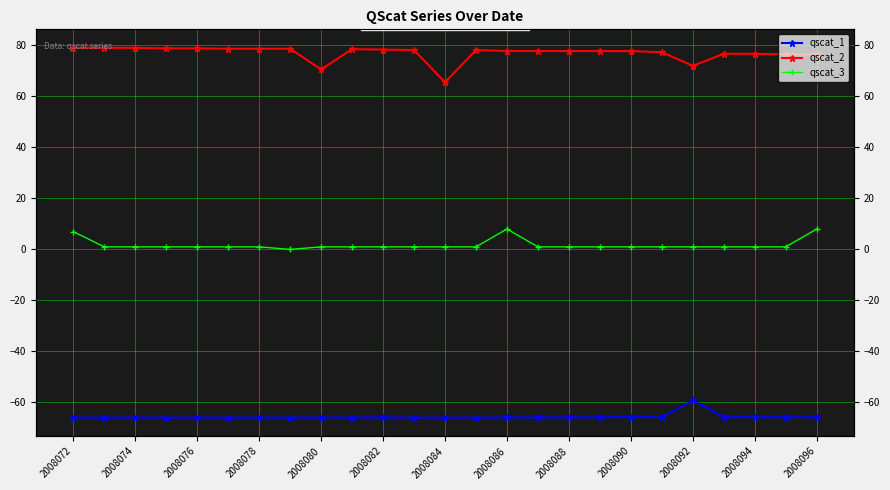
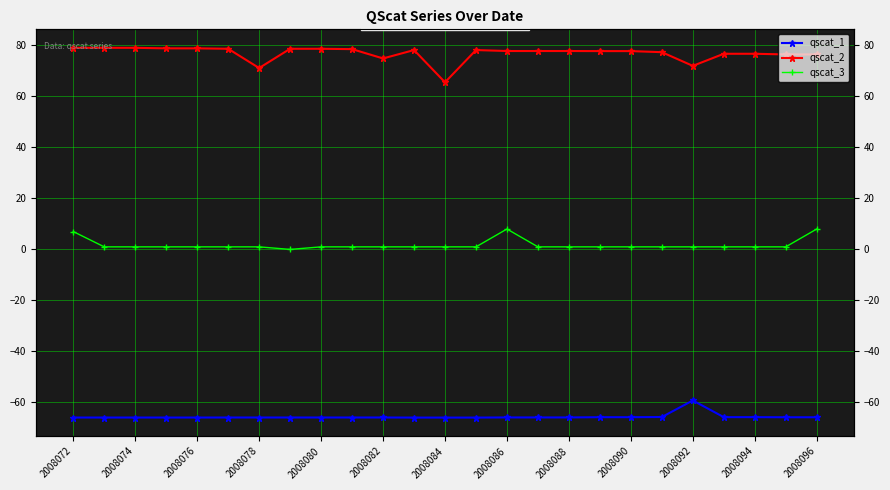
  {
    "qscat_1": {
      "2008072": -66,
      "2008074": -66,
      "2008076": -66,
      "2008078": -66,
      "2008080": -66,
      "2008082": -66,
      "2008084": -66,
      "2008086": -66,
      "2008088": -66,
      "2008090": -66,
      "2008092": -59,
      "2008094": -66,
      "2008096": -66
    },
    "qscat_2": {
      "2008072": 79,
      "2008074": 79,
      "2008076": 79,
-     "2008078": 79,
-     "2008080": 71,
-     "2008082": 78,
+     "2008078": 71,
+     "2008080": 79,
+     "2008082": 75,
      "2008084": 66,
      "2008086": 78,
      "2008088": 78,
      "2008090": 78,
      "2008092": 72,
      "2008094": 77
    },
    "qscat_3": {
      "2008072": 7,
      "2008074": 1,
      "2008076": 1,
      "2008078": 1,
      "2008080": 1,
      "2008082": 1,
      "2008084": 1,
      "2008086": 8,
      "2008088": 1,
      "2008090": 1,
      "2008092": 1,
      "2008094": 1,
      "2008096": 8
    }
  }
